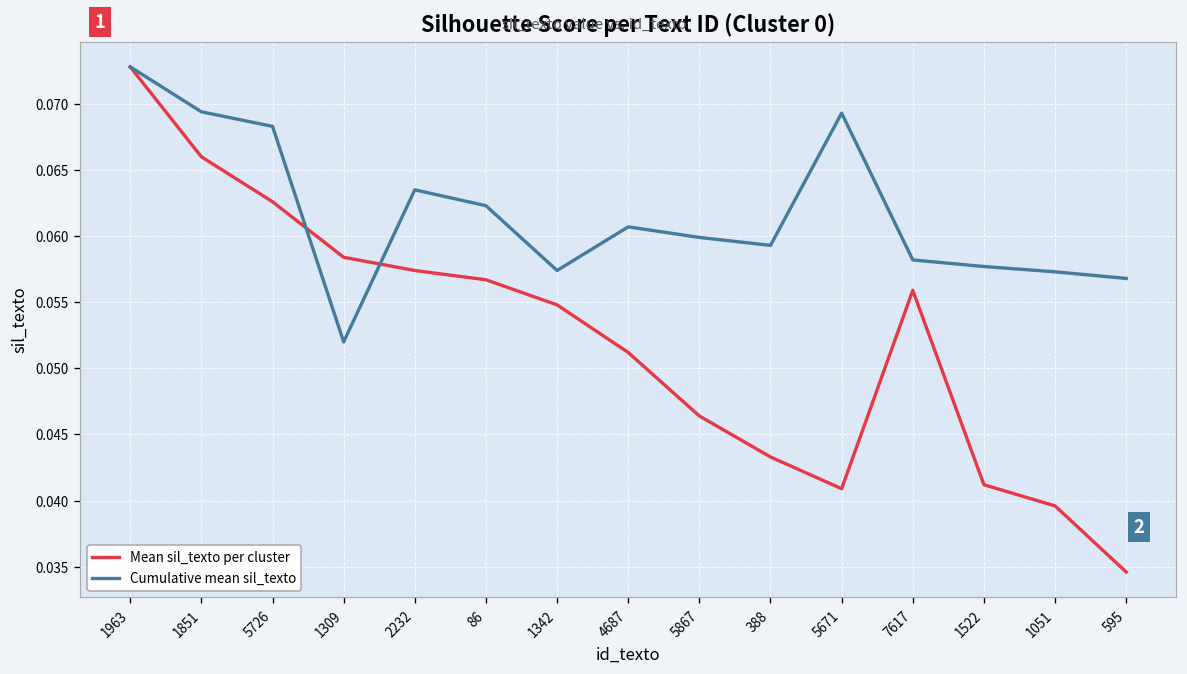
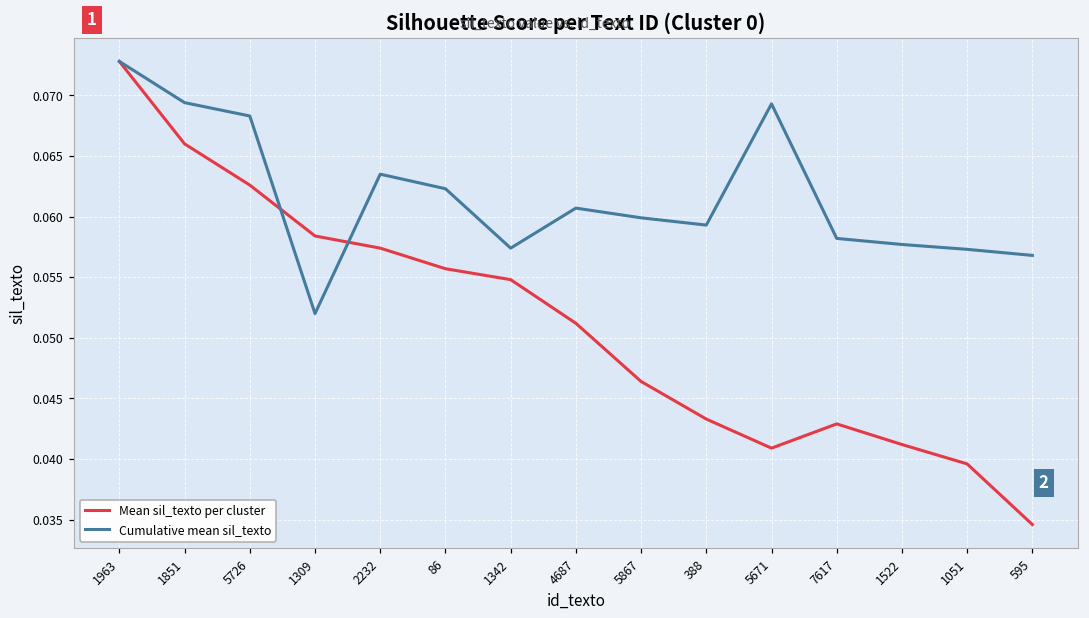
  {
    "Mean sil_texto per cluster": {
      "1851": 0.0660,
      "5726": 0.0626,
      "1309": 0.0584,
      "2232": 0.0574,
-     "86": 0.0567,
+     "86": 0.0557,
      "1342": 0.0548,
      "4687": 0.0512,
      "5867": 0.0464,
      "388": 0.0433,
      "5671": 0.0409,
-     "7617": 0.0559,
+     "7617": 0.0429,
      "1522": 0.0412,
      "1051": 0.0396,
      "595": 0.0346
    },
    "Cumulative mean sil_texto": {
      "1851": 0.0694,
      "5726": 0.0683,
      "1309": 0.0520,
      "2232": 0.0635,
      "86": 0.0623,
      "1342": 0.0574,
      "4687": 0.0607,
      "5867": 0.0599,
      "388": 0.0593,
      "5671": 0.0693,
      "7617": 0.0582,
      "1522": 0.0577,
      "1051": 0.0573,
      "595": 0.0568
    }
  }
